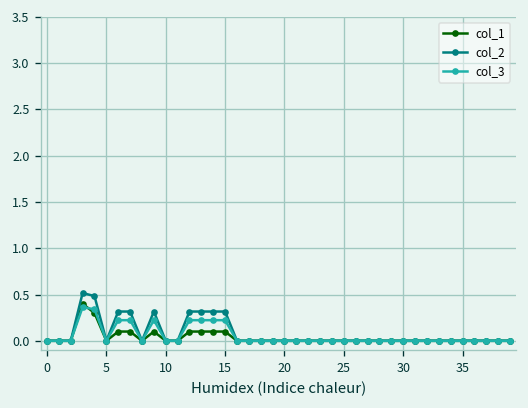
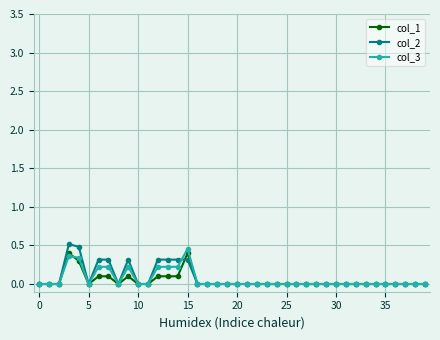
  {
    "col_1": {
-     "15": 0.1
+     "15": 0.4
    },
    "col_2": {
      "15": 0.3
    },
    "col_3": {
-     "15": 0.2
+     "15": 0.5
    }
  }
